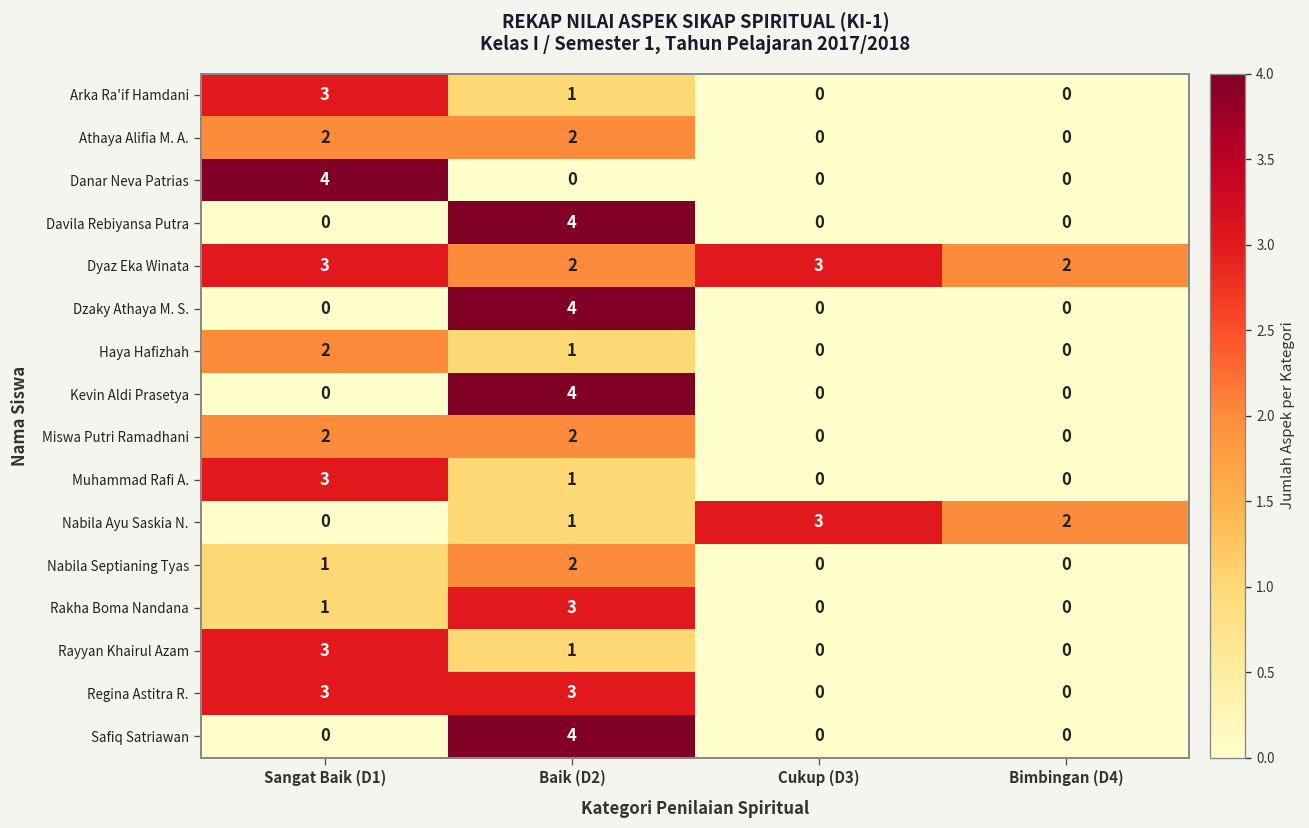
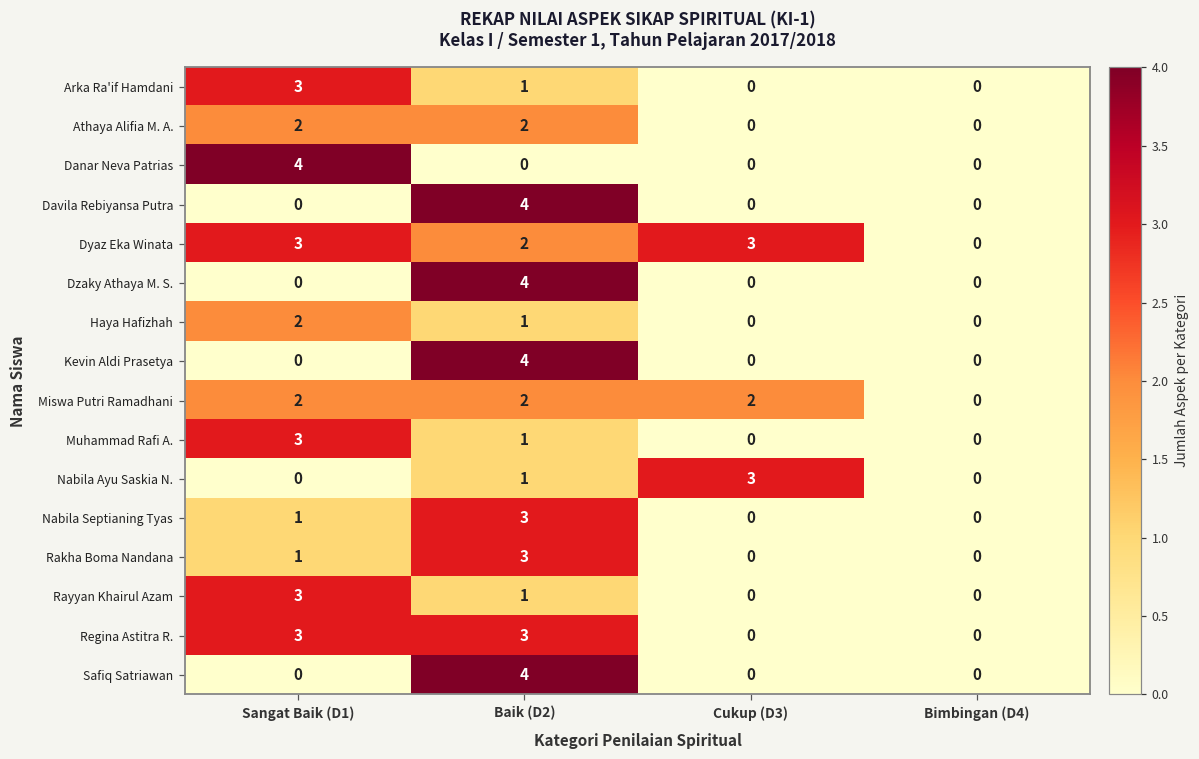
  {
    "Arka Ra'if Hamdani": {
      "Sangat Baik (D1)": 3,
      "Baik (D2)": 1,
      "Cukup (D3)": 0,
      "Bimbingan (D4)": 0
    },
    "Athaya Alifia M. A.": {
      "Sangat Baik (D1)": 2,
      "Baik (D2)": 2,
      "Cukup (D3)": 0,
      "Bimbingan (D4)": 0
    },
    "Danar Neva Patrias": {
      "Sangat Baik (D1)": 4,
      "Baik (D2)": 0,
      "Cukup (D3)": 0,
      "Bimbingan (D4)": 0
    },
    "Davila Rebiyansa Putra": {
      "Sangat Baik (D1)": 0,
      "Baik (D2)": 4,
      "Cukup (D3)": 0,
      "Bimbingan (D4)": 0
    },
    "Dyaz Eka Winata": {
      "Sangat Baik (D1)": 3,
      "Baik (D2)": 2,
      "Cukup (D3)": 3,
-     "Bimbingan (D4)": 2
+     "Bimbingan (D4)": 0
    },
    "Dzaky Athaya M. S.": {
      "Sangat Baik (D1)": 0,
      "Baik (D2)": 4,
      "Cukup (D3)": 0,
      "Bimbingan (D4)": 0
    },
    "Haya Hafizhah": {
      "Sangat Baik (D1)": 2,
      "Baik (D2)": 1,
      "Cukup (D3)": 0,
      "Bimbingan (D4)": 0
    },
    "Kevin Aldi Prasetya": {
      "Sangat Baik (D1)": 0,
      "Baik (D2)": 4,
      "Cukup (D3)": 0,
      "Bimbingan (D4)": 0
    },
    "Miswa Putri Ramadhani": {
      "Sangat Baik (D1)": 2,
      "Baik (D2)": 2,
-     "Cukup (D3)": 0,
+     "Cukup (D3)": 2,
      "Bimbingan (D4)": 0
    },
    "Muhammad Rafi A.": {
      "Sangat Baik (D1)": 3,
      "Baik (D2)": 1,
      "Cukup (D3)": 0,
      "Bimbingan (D4)": 0
    },
    "Nabila Ayu Saskia N.": {
      "Sangat Baik (D1)": 0,
      "Baik (D2)": 1,
      "Cukup (D3)": 3,
-     "Bimbingan (D4)": 2
+     "Bimbingan (D4)": 0
    },
    "Nabila Septianing Tyas": {
      "Sangat Baik (D1)": 1,
-     "Baik (D2)": 2,
+     "Baik (D2)": 3,
      "Cukup (D3)": 0,
      "Bimbingan (D4)": 0
    },
    "Rakha Boma Nandana": {
      "Sangat Baik (D1)": 1,
      "Baik (D2)": 3,
      "Cukup (D3)": 0,
      "Bimbingan (D4)": 0
    },
    "Rayyan Khairul Azam": {
      "Sangat Baik (D1)": 3,
      "Baik (D2)": 1,
      "Cukup (D3)": 0,
      "Bimbingan (D4)": 0
    },
    "Regina Astitra R.": {
      "Sangat Baik (D1)": 3,
      "Baik (D2)": 3,
      "Cukup (D3)": 0,
      "Bimbingan (D4)": 0
    },
    "Safiq Satriawan": {
      "Sangat Baik (D1)": 0,
      "Baik (D2)": 4,
      "Cukup (D3)": 0,
      "Bimbingan (D4)": 0
    }
  }
